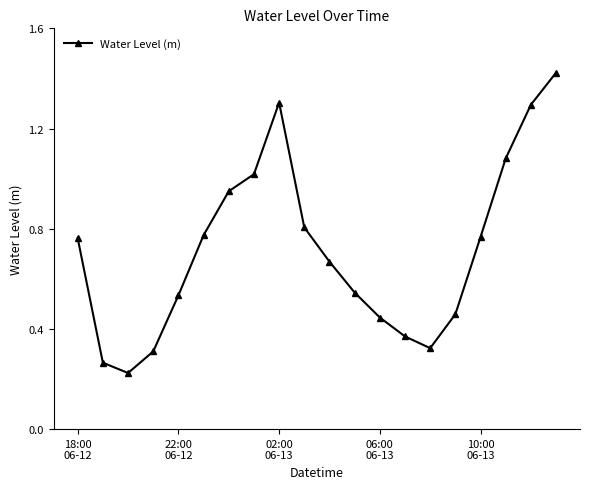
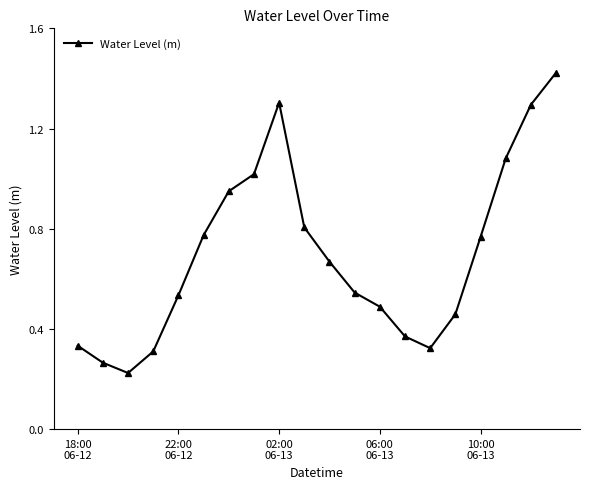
  {
-   "18:00 06-12": 0.76,
+   "18:00 06-12": 0.33,
    "22:00 06-12": 0.53,
    "02:00 06-13": 1.30,
-   "06:00 06-13": 0.45,
+   "06:00 06-13": 0.49,
    "10:00 06-13": 0.77
  }
